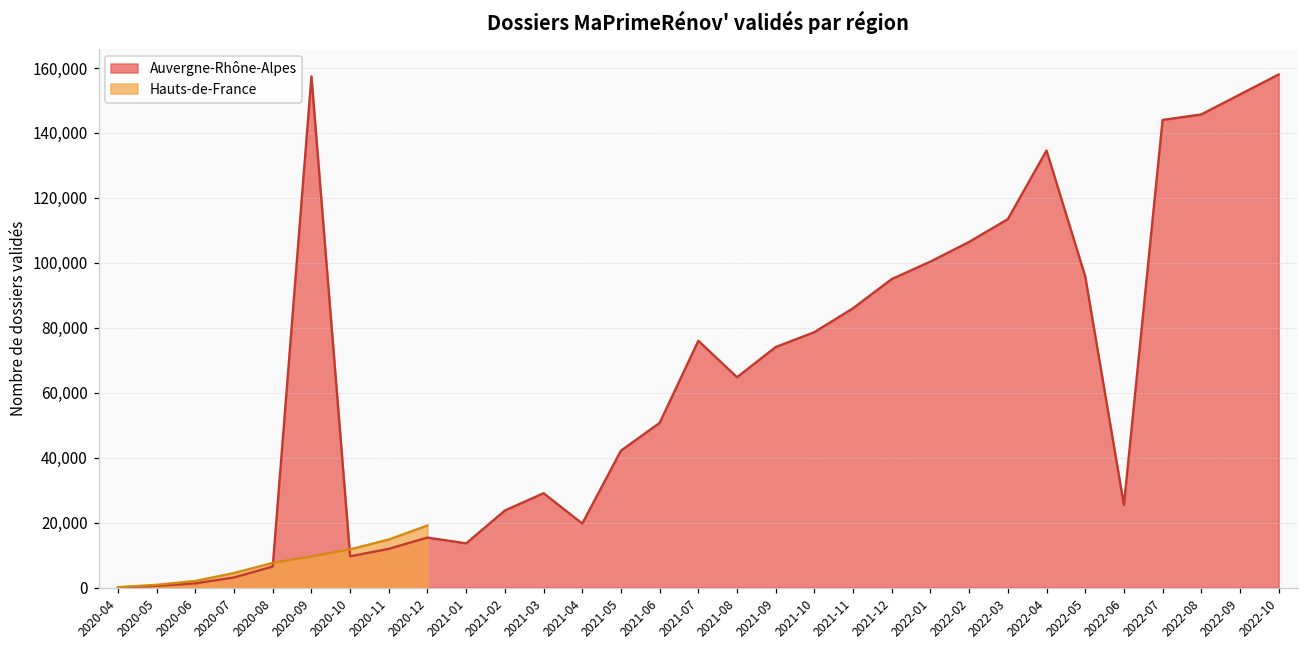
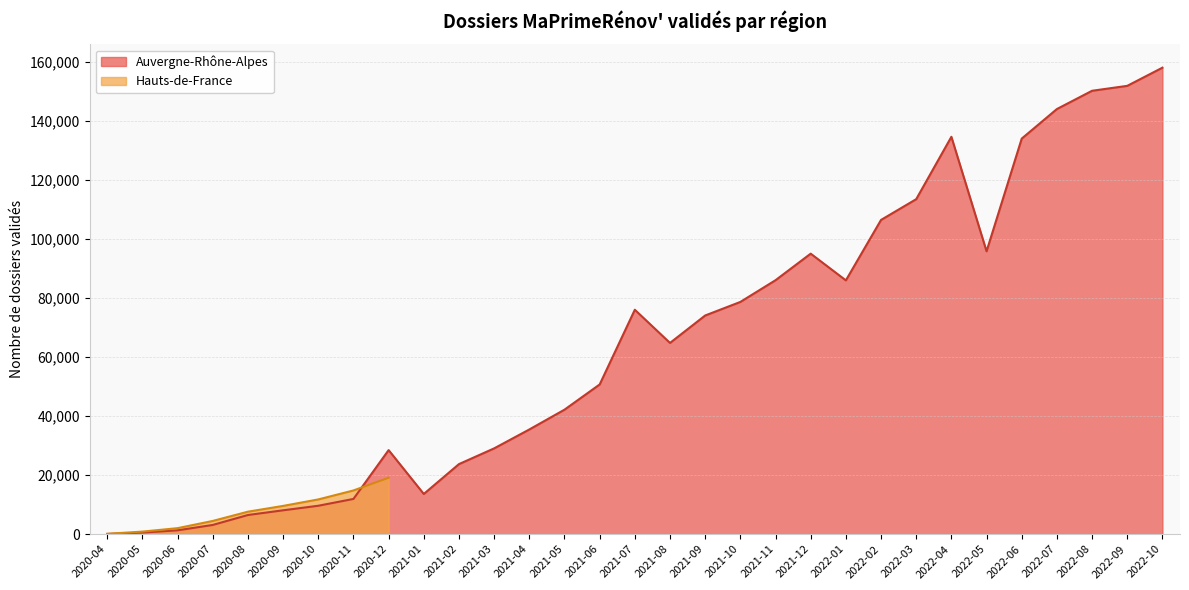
  {
    "Auvergne-Rhône-Alpes": {
      "2020-07": "3,000",
      "2020-08": "6,000",
-     "2020-09": "157,000",
+     "2020-09": "8,000",
      "2020-10": "10,000",
      "2020-11": "12,000",
-     "2020-12": "15,000",
+     "2020-12": "28,000",
      "2021-01": "14,000",
      "2021-02": "24,000",
      "2021-03": "29,000",
-     "2021-04": "20,000",
+     "2021-04": "35,000",
      "2021-05": "42,000",
      "2021-06": "51,000",
      "2021-07": "76,000",
      "2021-08": "65,000",
      "2021-09": "74,000",
      "2021-10": "79,000",
      "2021-11": "86,000",
      "2021-12": "95,000",
-     "2022-01": "100,000",
+     "2022-01": "86,000",
      "2022-02": "106,000",
      "2022-03": "113,000",
      "2022-04": "135,000",
      "2022-05": "96,000",
-     "2022-06": "25,000",
+     "2022-06": "134,000",
      "2022-07": "144,000",
-     "2022-08": "146,000",
+     "2022-08": "150,000",
      "2022-09": "152,000",
      "2022-10": "158,000"
    },
    "Hauts-de-France": {
      "2020-07": "4,000",
      "2020-08": "8,000",
      "2020-09": "10,000",
      "2020-10": "12,000",
      "2020-11": "15,000",
      "2020-12": "19,000"
    }
  }
